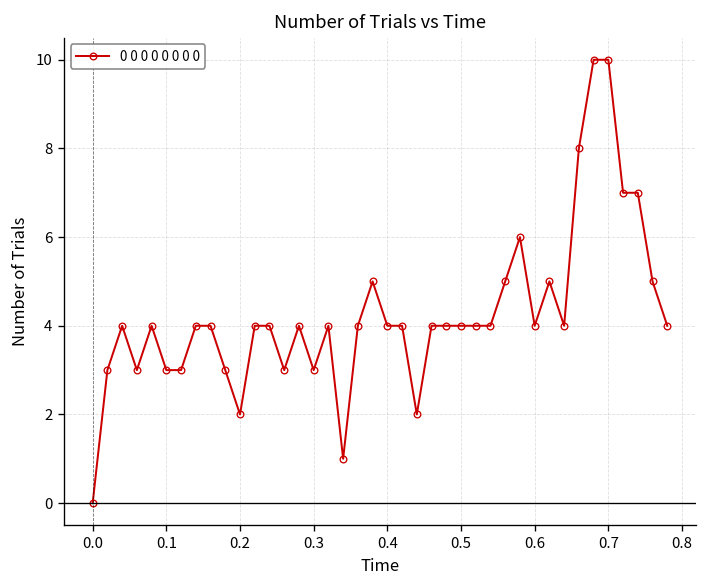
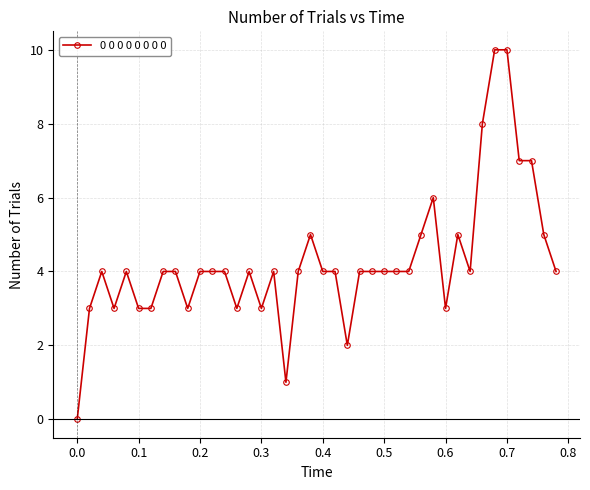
  {
    "0.0": 0,
    "0.1": 3,
-   "0.2": 2,
+   "0.2": 4,
    "0.3": 3,
    "0.4": 4,
    "0.5": 4,
-   "0.6": 4,
+   "0.6": 3,
    "0.7": 10
  }
